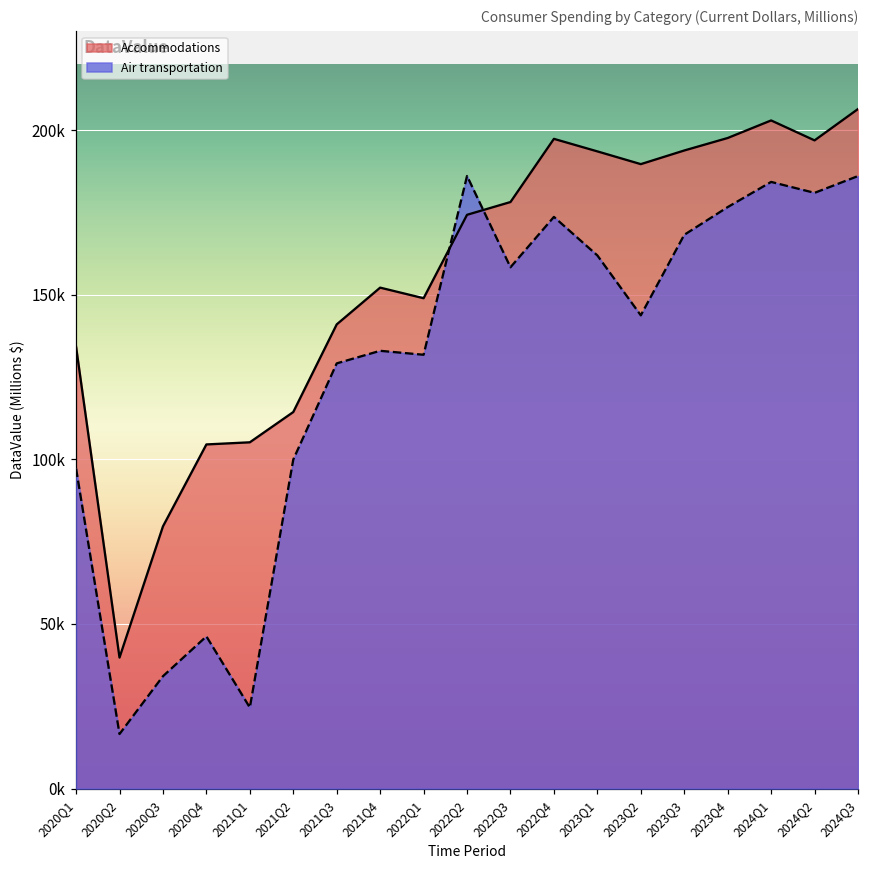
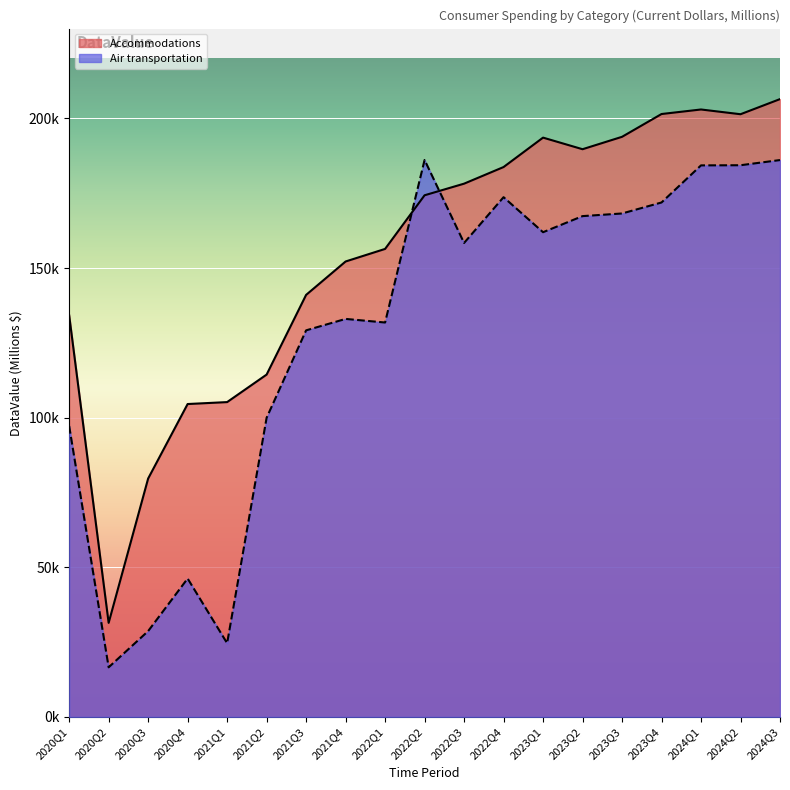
  {
    "Accommodations": {
      "2020Q1": 134000,
-     "2020Q2": 40000,
+     "2020Q2": 31000,
      "2020Q3": 80000,
      "2020Q4": 105000,
      "2021Q1": 105000,
      "2021Q2": 114000,
      "2021Q3": 141000,
      "2021Q4": 152000,
-     "2022Q1": 149000,
+     "2022Q1": 156000,
      "2022Q2": 174000,
      "2022Q3": 178000,
-     "2022Q4": 197000,
+     "2022Q4": 184000,
      "2023Q1": 194000,
      "2023Q2": 190000,
      "2023Q3": 194000,
-     "2023Q4": 198000,
+     "2023Q4": 201000,
      "2024Q1": 203000,
-     "2024Q2": 197000,
+     "2024Q2": 201000,
      "2024Q3": 206000
    },
    "Air transportation": {
      "2020Q1": 97000,
      "2020Q2": 17000,
-     "2020Q3": 34000,
+     "2020Q3": 29000,
      "2020Q4": 46000,
      "2021Q1": 25000,
      "2021Q2": 100000,
      "2021Q3": 129000,
      "2021Q4": 133000,
      "2022Q1": 132000,
      "2022Q2": 186000,
      "2022Q3": 158000,
      "2022Q4": 174000,
      "2023Q1": 162000,
-     "2023Q2": 144000,
+     "2023Q2": 167000,
      "2023Q3": 168000,
-     "2023Q4": 177000,
+     "2023Q4": 172000,
      "2024Q1": 184000,
-     "2024Q2": 181000,
+     "2024Q2": 184000,
      "2024Q3": 186000
    }
  }
